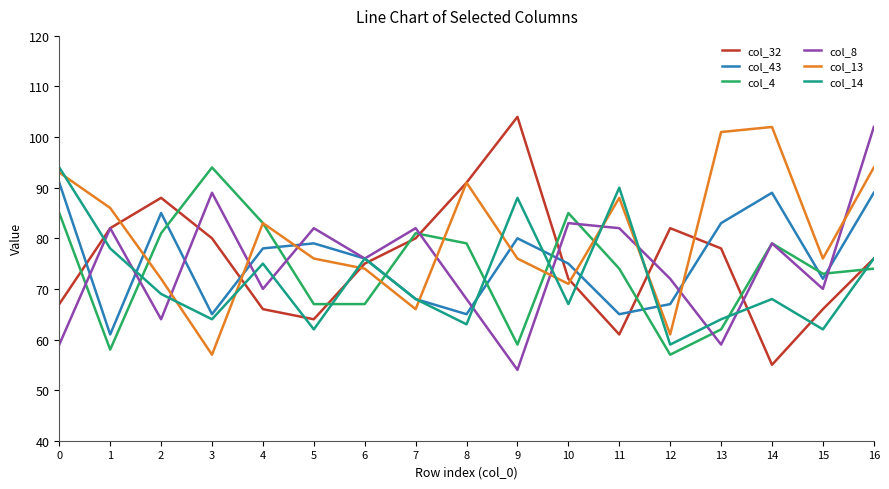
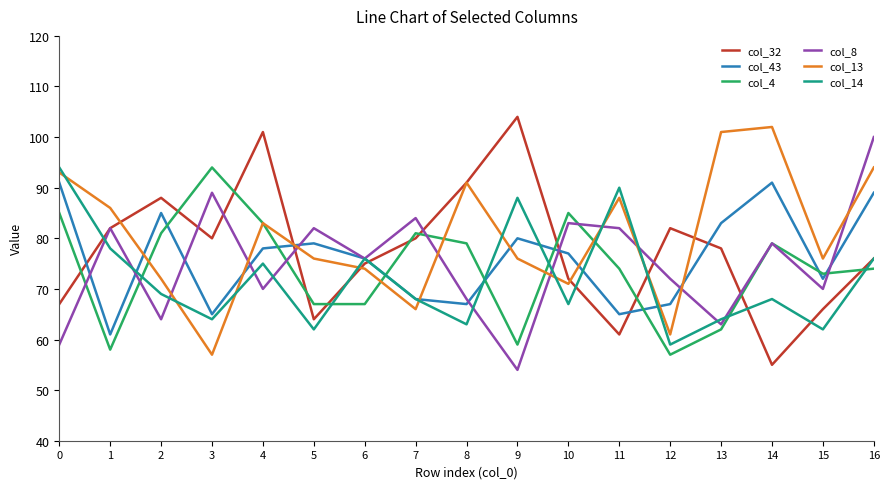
  {
    "col_32": {
      "0": 67,
      "2": 88,
      "3": 80,
-     "4": 66,
+     "4": 101,
      "5": 64,
      "6": 75,
      "7": 80,
      "9": 104,
      "10": 72,
      "11": 61,
      "12": 82,
      "13": 78,
      "14": 55,
      "15": 66
    },
    "col_43": {
      "0": 91,
      "1": 61,
      "2": 85,
      "3": 65,
      "4": 78,
      "5": 79,
-     "8": 65,
+     "8": 67,
      "9": 80,
-     "10": 75,
+     "10": 77,
      "11": 65,
      "12": 67,
      "13": 83,
-     "14": 89,
+     "14": 91,
      "15": 72,
      "16": 89
    },
    "col_8": {
      "0": 59,
      "2": 64,
      "3": 89,
      "4": 70,
      "5": 82,
-     "7": 82,
+     "7": 84,
      "8": 68,
      "9": 54,
      "10": 83,
      "11": 82,
      "12": 72,
-     "13": 59,
+     "13": 63,
      "15": 70,
-     "16": 102
+     "16": 100
    },
    "col_13": {
      "0": 93,
      "1": 86,
      "2": 72,
      "3": 57,
      "5": 76,
      "6": 74,
      "7": 66,
      "9": 76,
      "10": 71,
      "11": 88,
      "12": 61,
      "13": 101,
      "14": 102,
      "15": 76,
      "16": 94
    }
  }
